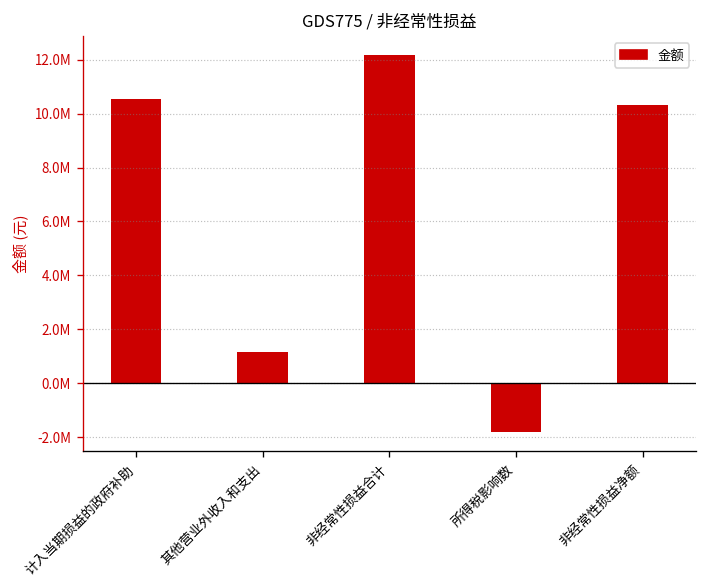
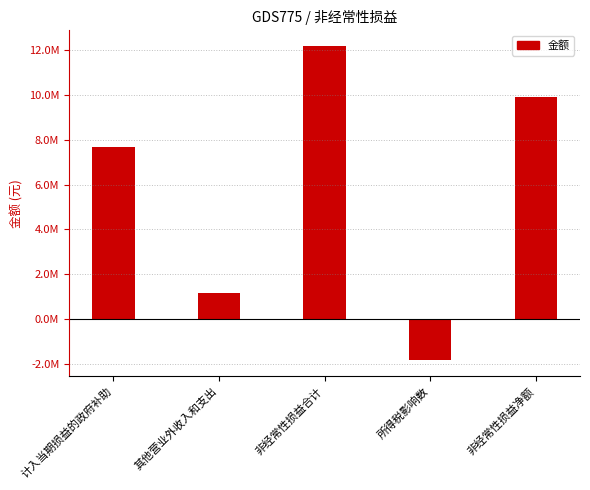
  {
-   "计入当期损益的政府补助": 10500000,
+   "计入当期损益的政府补助": 7700000,
    "其他营业外收入和支出": 1100000,
    "非经常性损益合计": 12200000,
    "所得税影响数": -1800000,
-   "非经常性损益净额": 10300000
+   "非经常性损益净额": 9900000
  }
